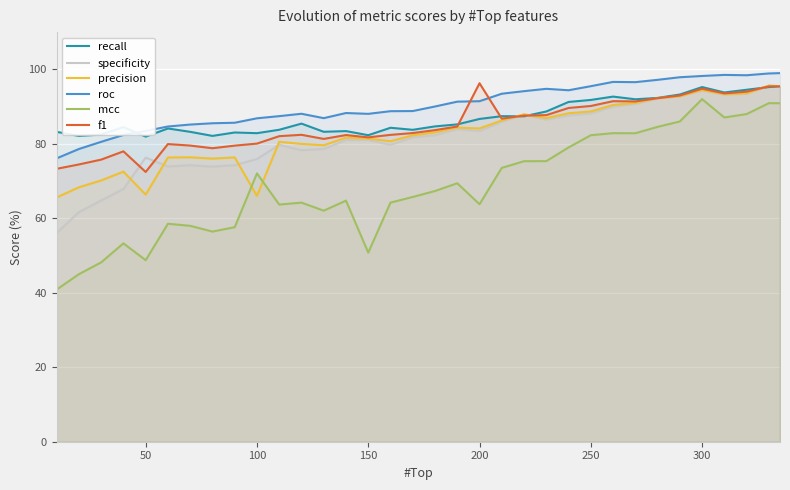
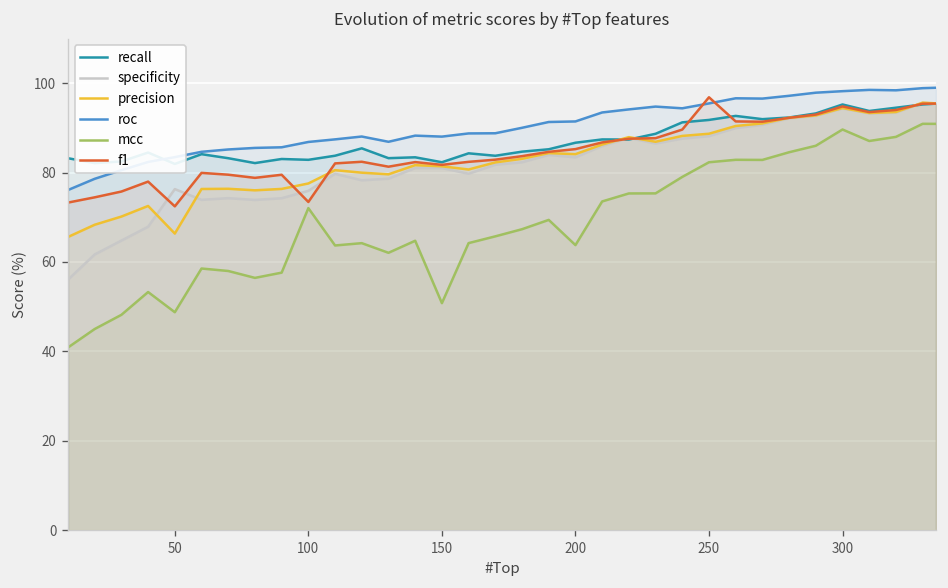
  {
    "specificity": {
      "50": 76,
      "100": 76,
      "200": 83
    },
    "precision": {
      "50": 66,
-     "100": 66,
+     "100": 78,
      "200": 84
    },
    "mcc": {
      "50": 49,
      "100": 72,
      "150": 51,
      "200": 64,
      "250": 82,
-     "300": 92
+     "300": 90
    },
    "f1": {
      "50": 72,
-     "100": 80,
-     "200": 96,
-     "250": 90
+     "100": 73,
+     "200": 85,
+     "250": 97
    }
  }
